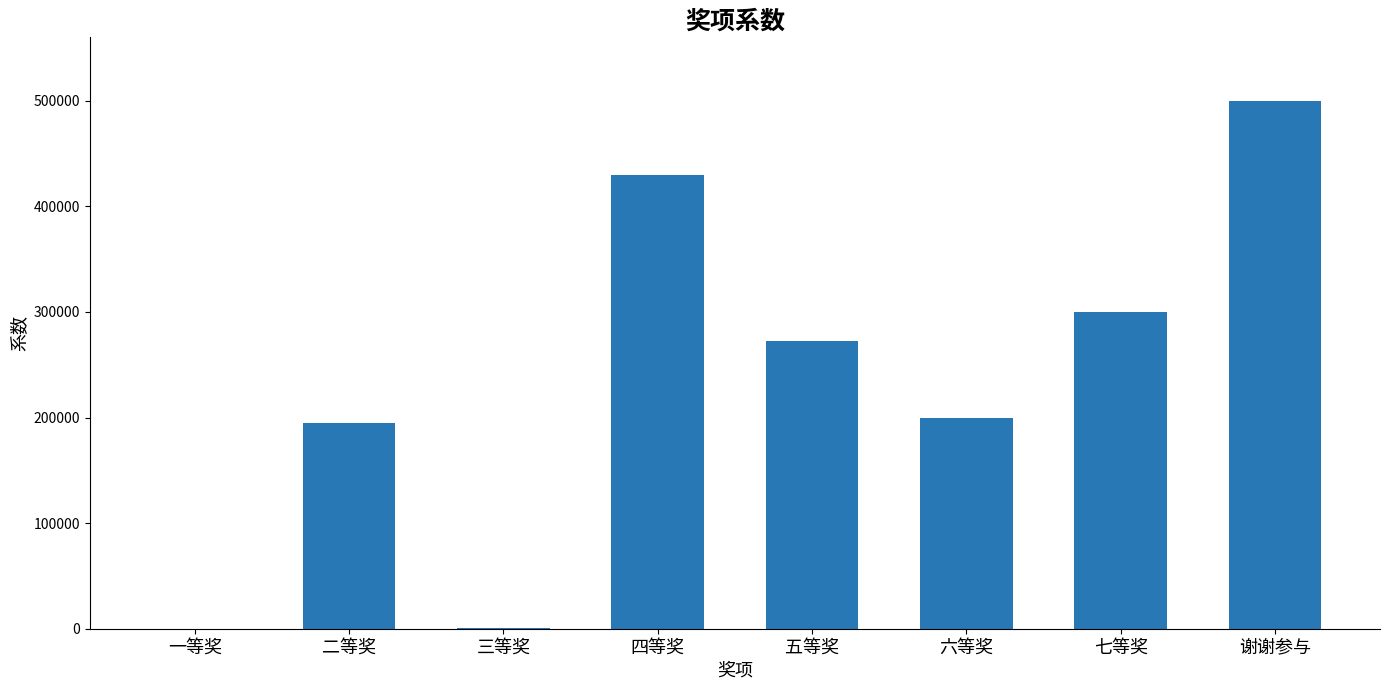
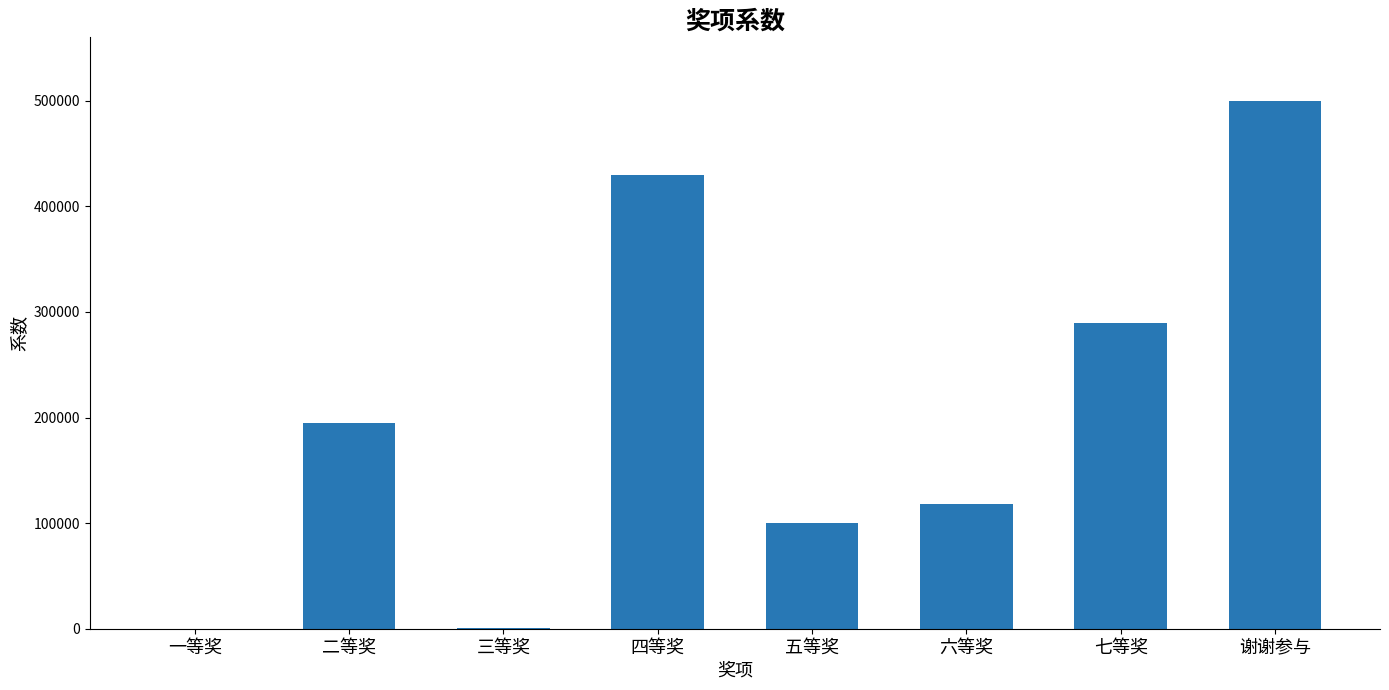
  {
    "二等奖": 194000,
    "四等奖": 430000,
-   "五等奖": 272000,
-   "六等奖": 200000,
-   "七等奖": 300000,
+   "五等奖": 100000,
+   "六等奖": 118000,
+   "七等奖": 289000,
    "谢谢参与": 500000
  }
